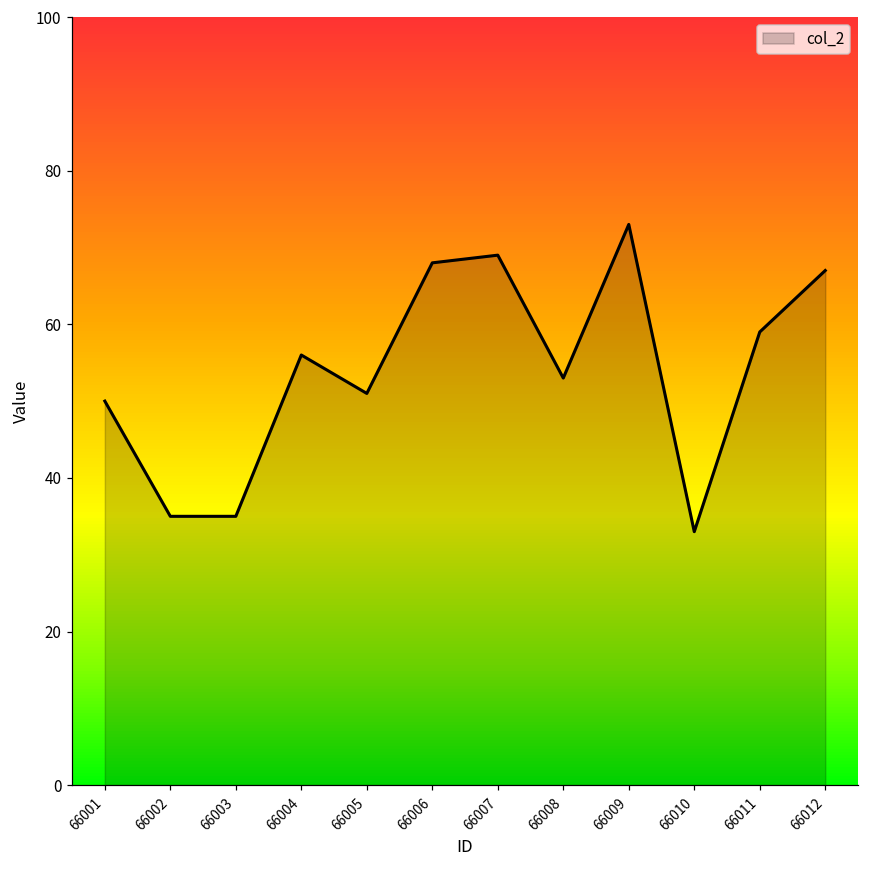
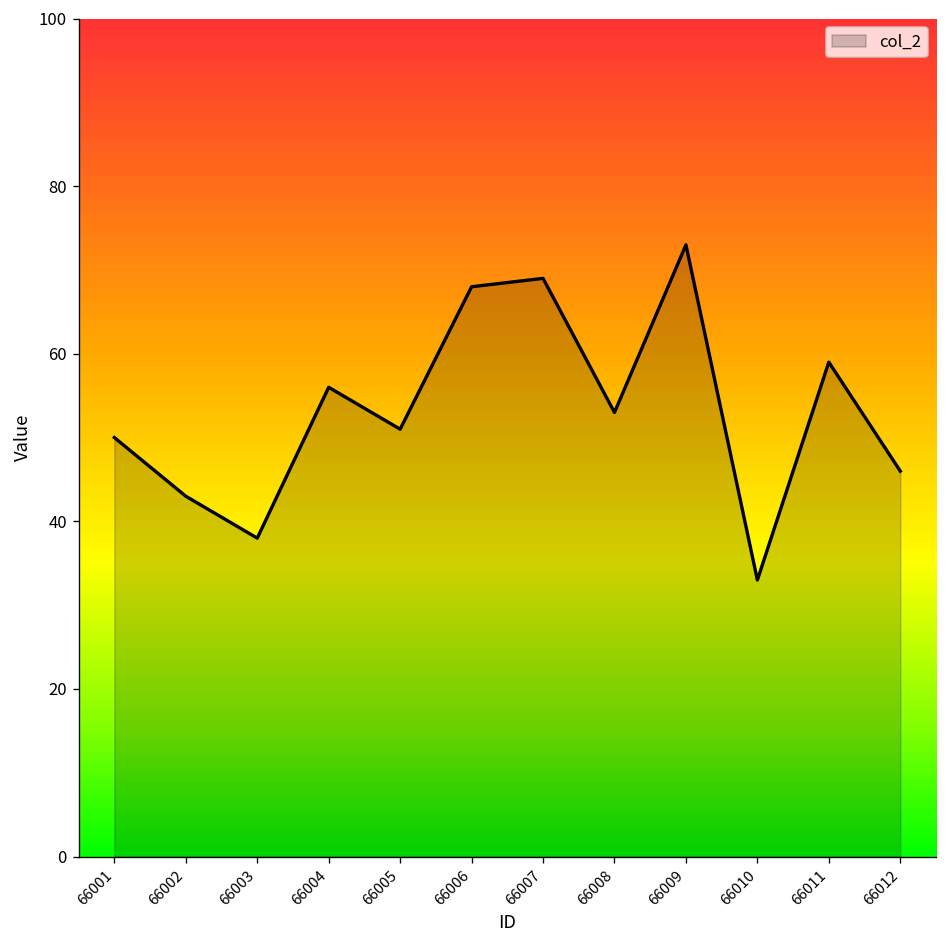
  {
    "66001": 50,
-   "66002": 35,
-   "66003": 35,
+   "66002": 43,
+   "66003": 38,
    "66004": 56,
    "66005": 51,
    "66006": 68,
    "66007": 69,
    "66008": 53,
    "66009": 73,
    "66010": 33,
    "66011": 59,
-   "66012": 67
+   "66012": 46
  }
